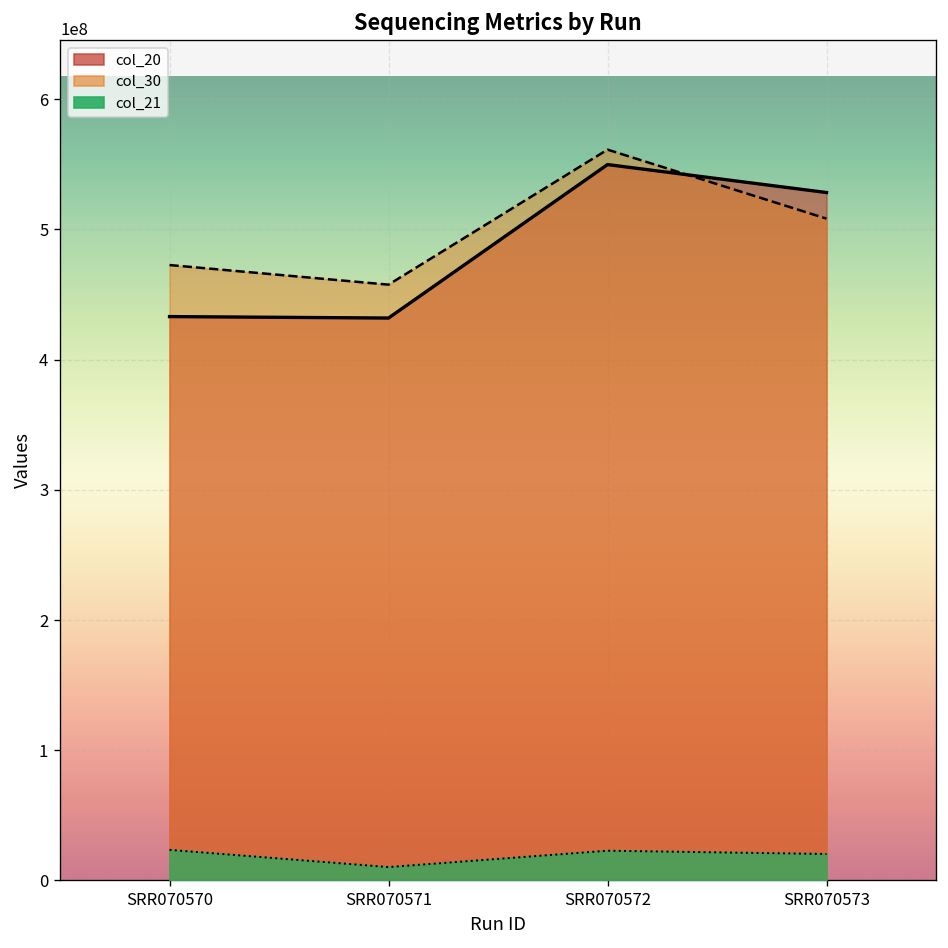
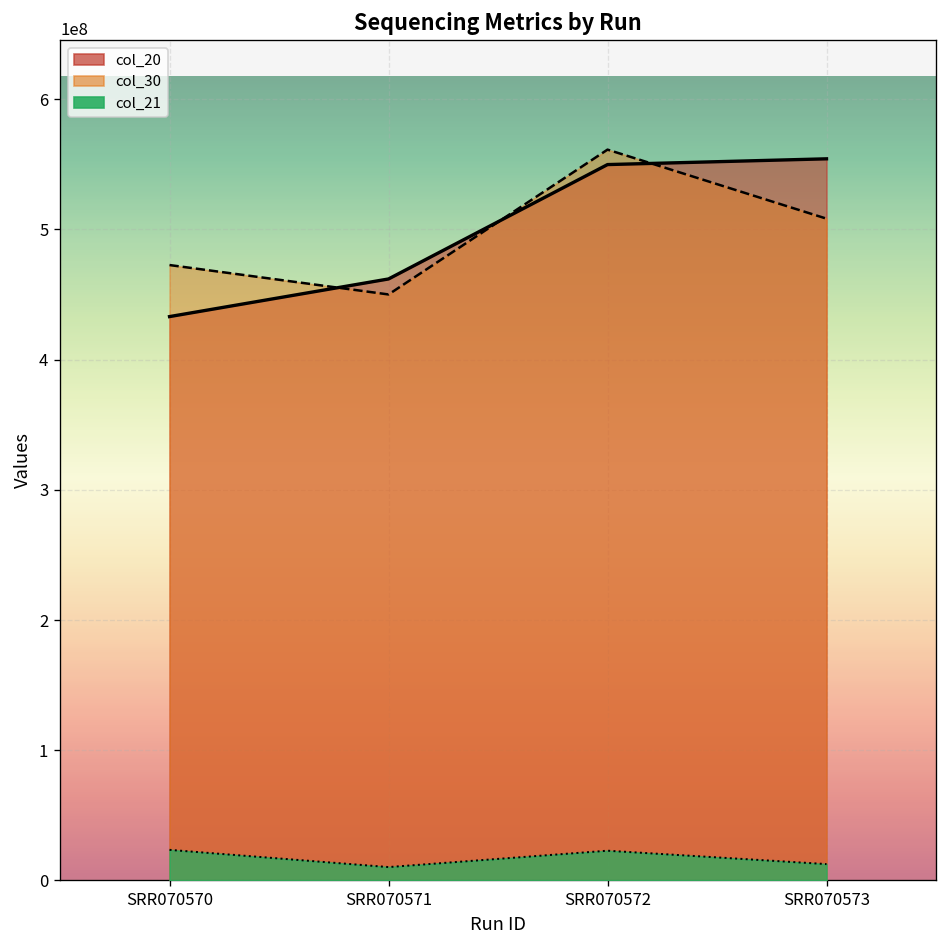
  {
    "col_20": {
      "SRR070570": 433000000,
-     "SRR070571": 432000000,
+     "SRR070571": 462000000,
      "SRR070572": 550000000,
-     "SRR070573": 528000000
+     "SRR070573": 554000000
    },
    "col_30": {
      "SRR070570": 473000000,
-     "SRR070571": 458000000,
+     "SRR070571": 450000000,
      "SRR070572": 561000000,
      "SRR070573": 508000000
    },
    "col_21": {
      "SRR070570": 24000000,
      "SRR070571": 10000000,
      "SRR070572": 23000000,
-     "SRR070573": 20000000
+     "SRR070573": 13000000
    }
  }
